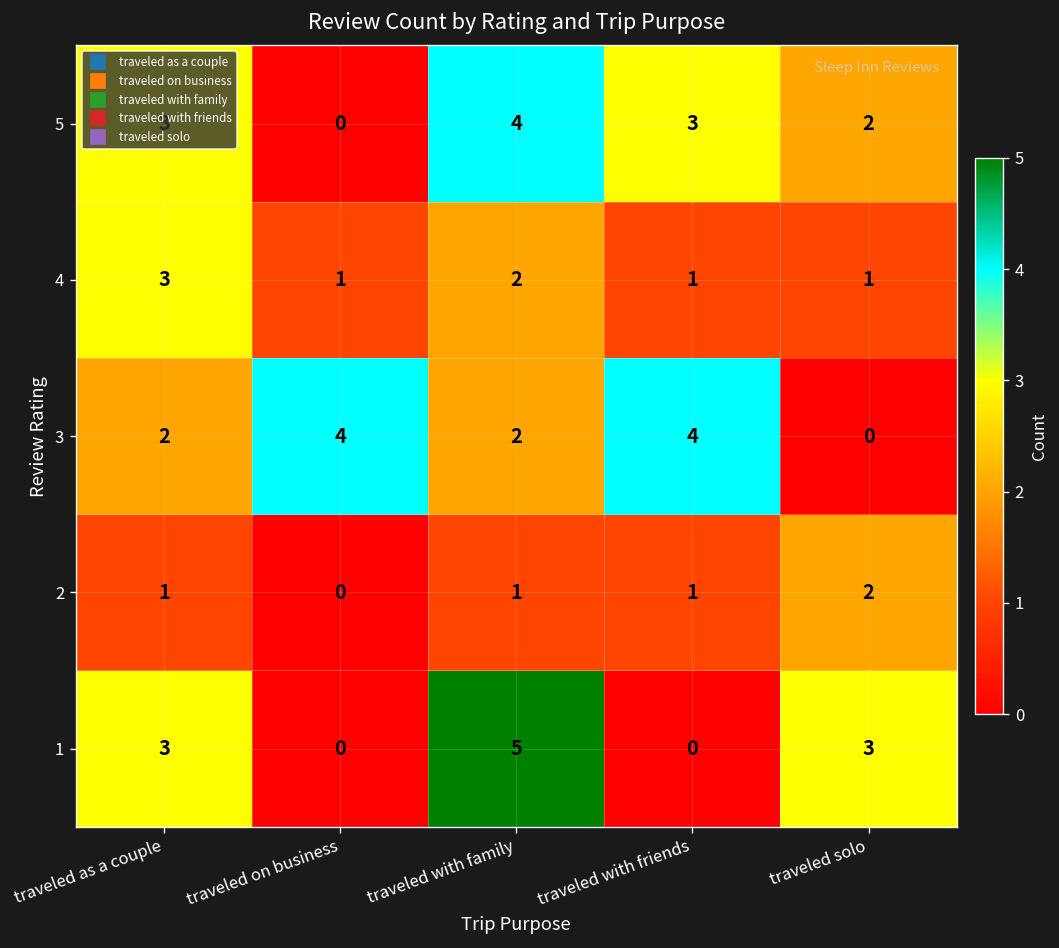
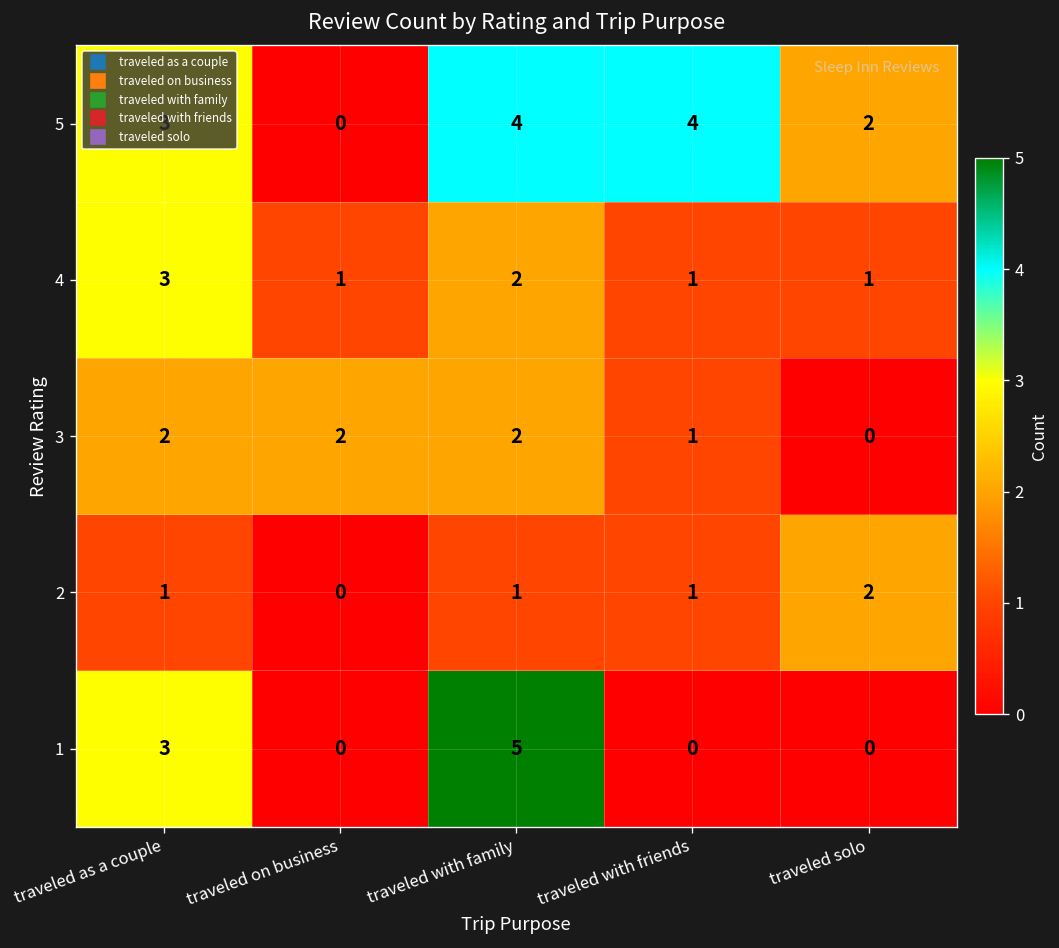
  {
    "5": {
      "traveled on business": 0,
      "traveled with family": 4,
-     "traveled with friends": 3
+     "traveled with friends": 4
    },
    "4": {
      "traveled as a couple": 3,
      "traveled on business": 1,
      "traveled with family": 2,
      "traveled with friends": 1,
      "traveled solo": 1
    },
    "3": {
      "traveled as a couple": 2,
-     "traveled on business": 4,
+     "traveled on business": 2,
      "traveled with family": 2,
-     "traveled with friends": 4,
+     "traveled with friends": 1,
      "traveled solo": 0
    },
    "2": {
      "traveled as a couple": 1,
      "traveled on business": 0,
      "traveled with family": 1,
      "traveled with friends": 1,
      "traveled solo": 2
    },
    "1": {
      "traveled as a couple": 3,
      "traveled on business": 0,
      "traveled with family": 5,
      "traveled with friends": 0,
-     "traveled solo": 3
+     "traveled solo": 0
    }
  }
